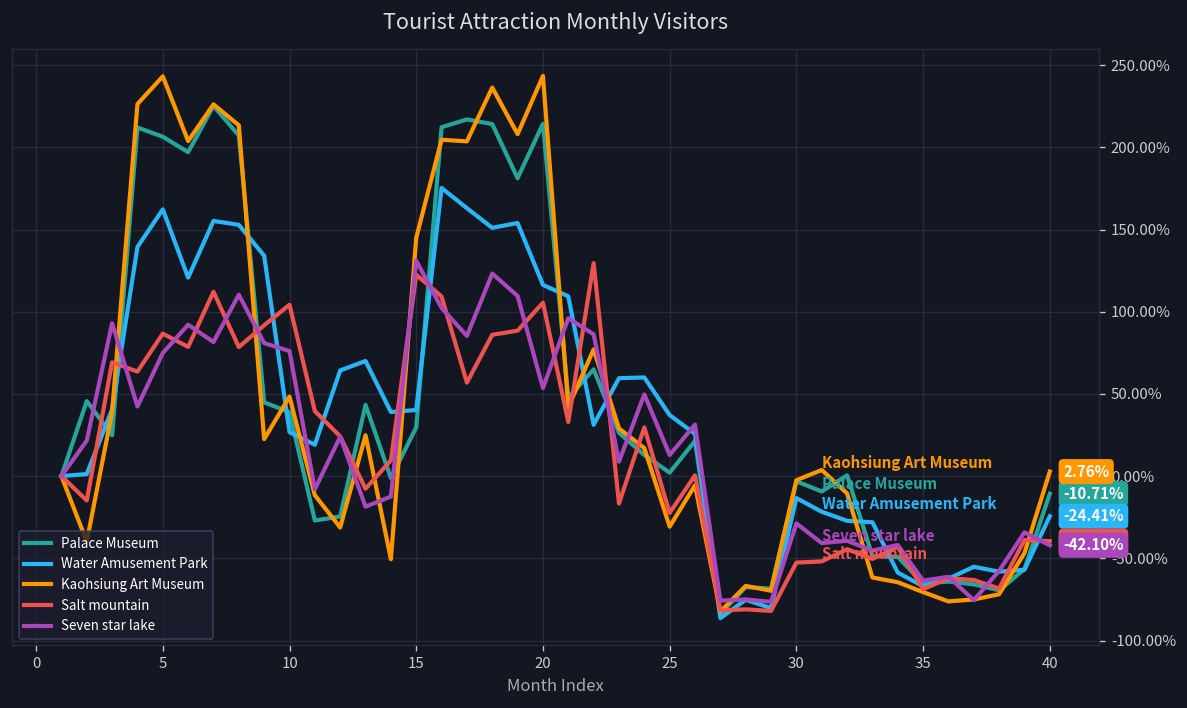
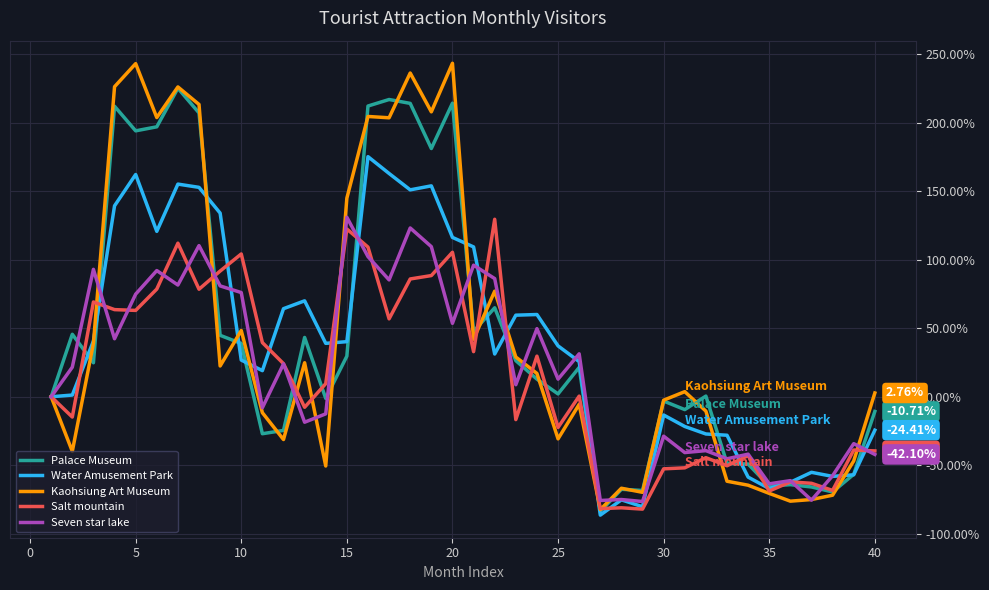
  {
    "Palace Museum": {
-     "5": "206%",
+     "5": "194%",
      "10": "39%",
      "15": "30%",
      "20": "214%",
      "25": "2%"
    },
    "Water Amusement Park": {
      "5": "162%",
      "10": "27%",
      "15": "40%",
      "20": "116%",
      "25": "37%",
      "30": "-13%"
    },
    "Kaohsiung Art Museum": {
      "5": "243%",
      "10": "48%",
      "15": "145%",
      "20": "243%",
      "25": "-31%"
    },
    "Salt mountain": {
-     "5": "87%",
+     "5": "63%",
      "10": "104%",
      "15": "122%",
      "20": "105%",
      "25": "-22%",
      "30": "-53%"
    },
    "Seven star lake": {
      "5": "75%",
      "10": "76%",
      "15": "131%",
      "20": "54%",
      "25": "13%",
      "30": "-29%"
    }
  }
